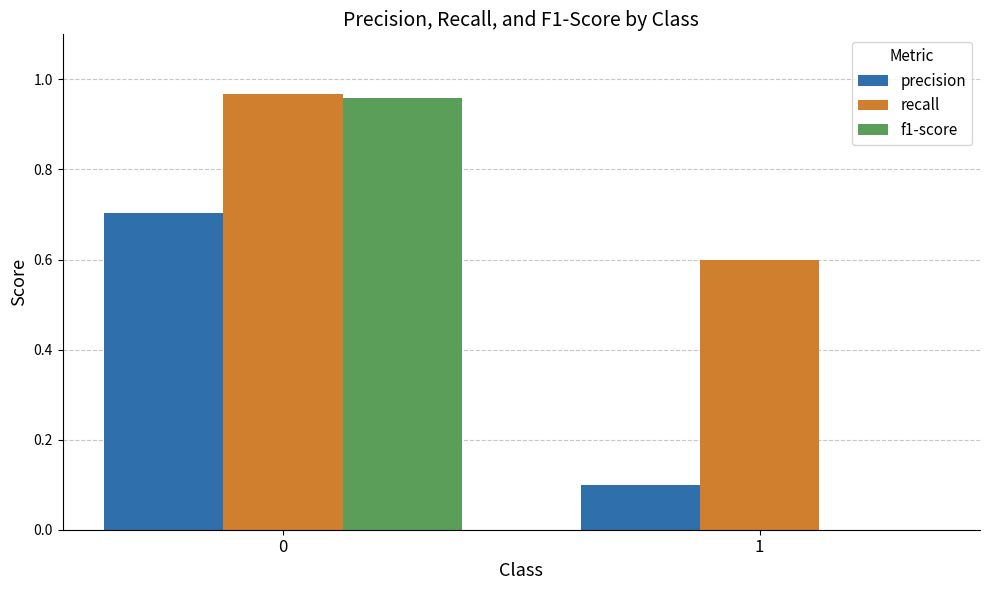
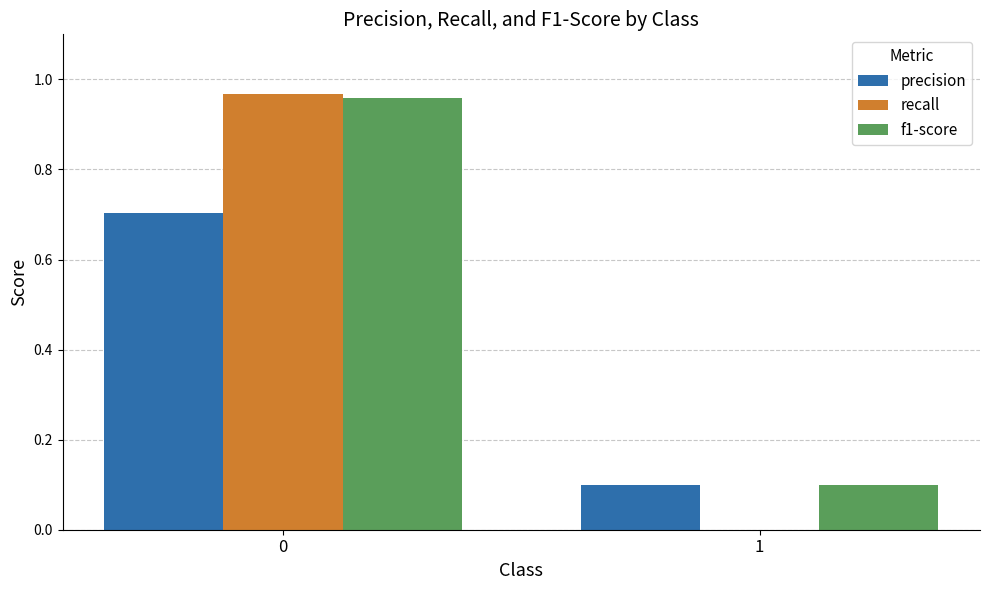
  {
    "precision": {
      "0": 0.7,
      "1": 0.1
    },
    "recall": {
      "0": 0.97,
-     "1": 0.6
+     "1": 0.0
    },
    "f1-score": {
      "0": 0.96,
-     "1": 0.0
+     "1": 0.1
    }
  }
